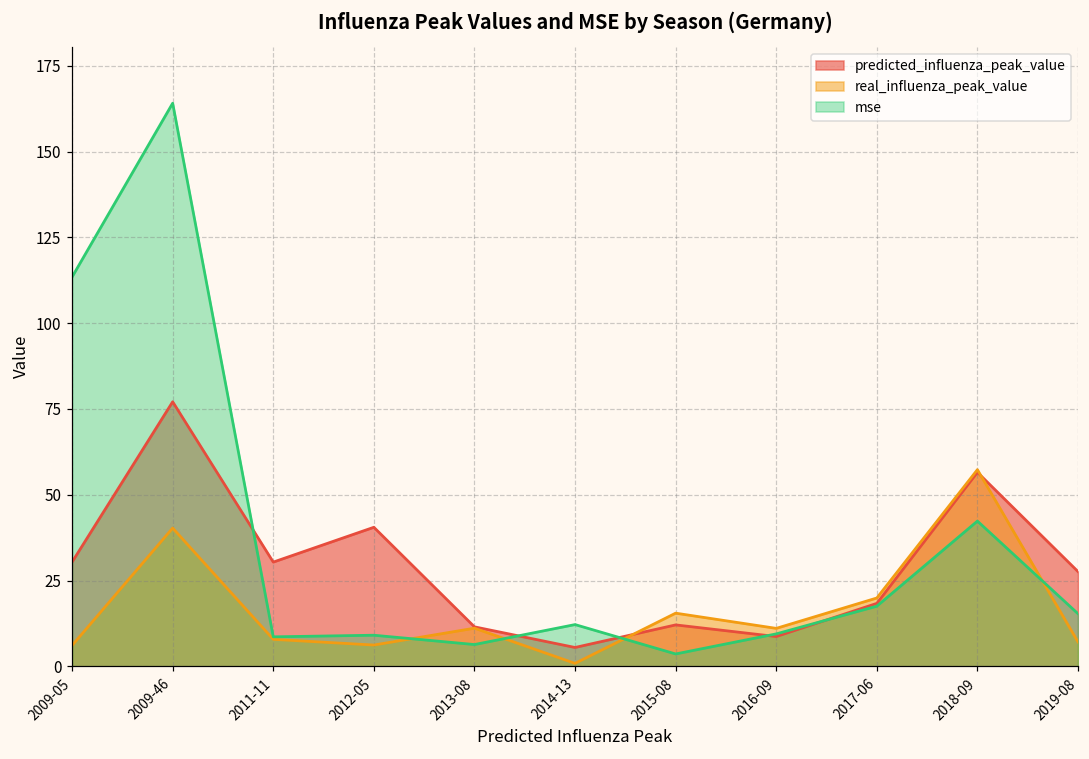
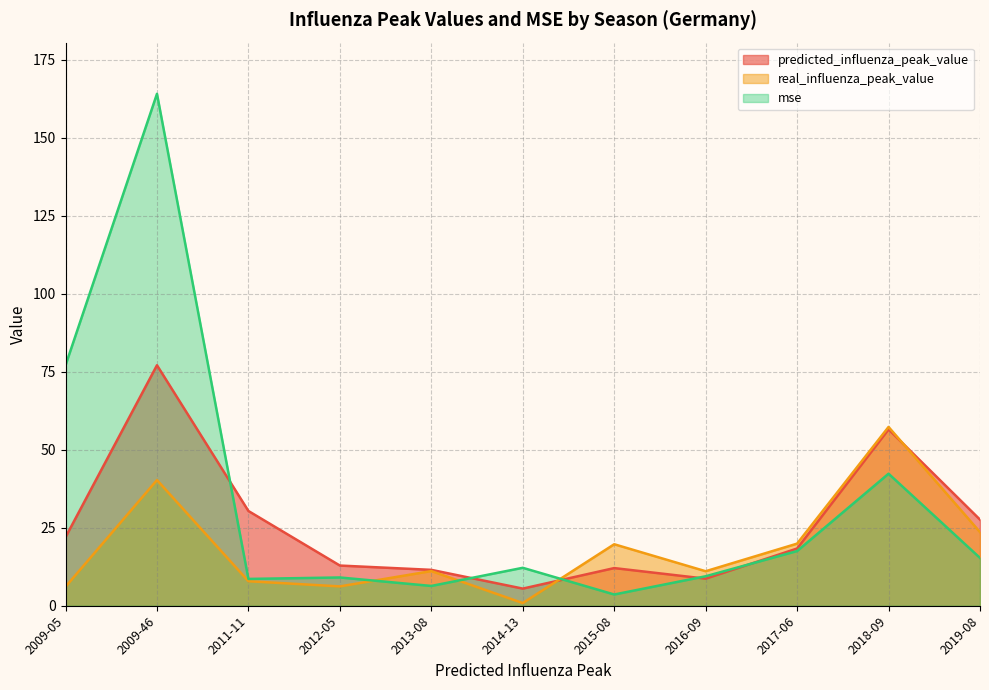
  {
    "predicted_influenza_peak_value": {
-     "2009-05": 30,
+     "2009-05": 22,
      "2009-46": 77,
      "2011-11": 30,
-     "2012-05": 41,
+     "2012-05": 13,
      "2014-13": 5,
      "2015-08": 12,
      "2017-06": 18,
      "2019-08": 28
    },
    "real_influenza_peak_value": {
      "2009-05": 6,
      "2009-46": 40,
      "2012-05": 6,
      "2014-13": 1,
-     "2015-08": 15,
+     "2015-08": 20,
      "2016-09": 11,
      "2017-06": 20,
-     "2019-08": 7
+     "2019-08": 24
    },
    "mse": {
-     "2009-05": 113,
+     "2009-05": 77,
      "2009-46": 164,
      "2012-05": 9,
      "2013-08": 6,
      "2014-13": 12,
      "2015-08": 4,
      "2017-06": 18,
      "2018-09": 42,
      "2019-08": 15
    }
  }
